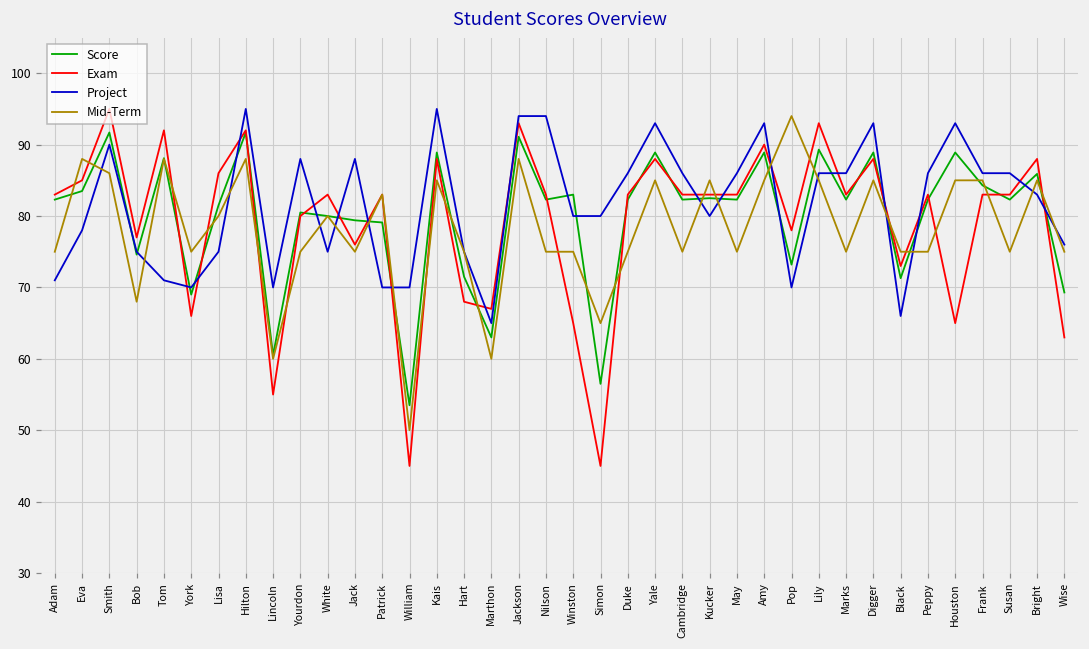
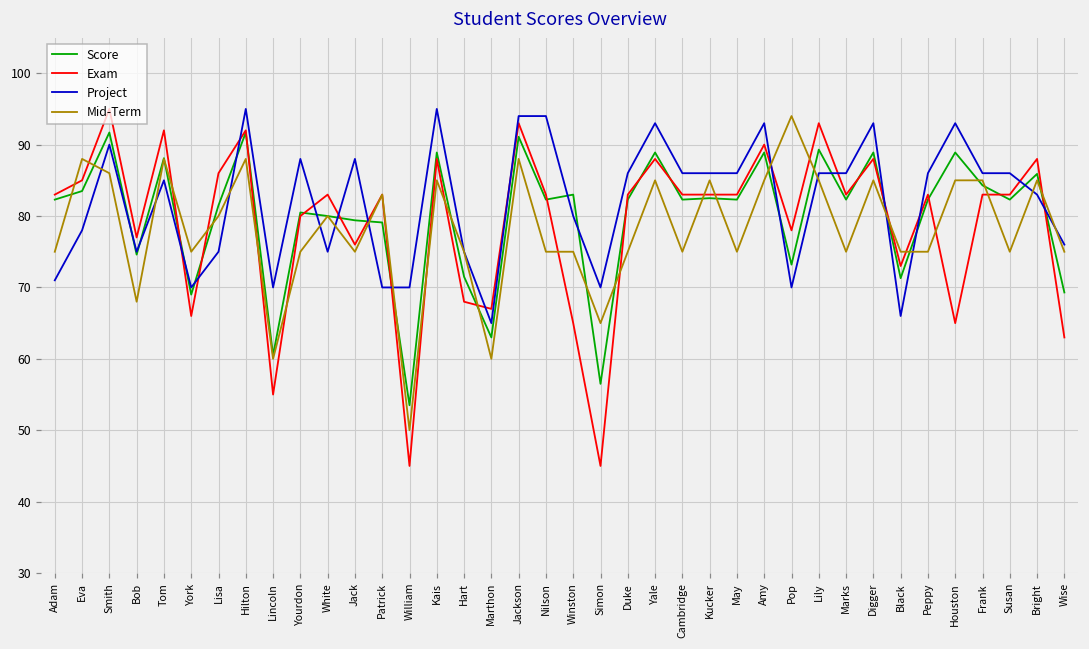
  {
    "Score": {
      "Adam": 82,
      "Eva": 84,
      "Smith": 92,
      "Bob": 75,
      "York": 69,
      "Lisa": 82,
      "Lincoln": 61,
      "Yourdon": 81,
      "Jack": 79,
      "Patrick": 79,
      "William": 54,
      "Kais": 89,
      "Hart": 72,
      "Marthon": 63,
      "Jackson": 91,
      "Nilson": 82,
      "Winston": 83,
      "Simon": 57,
      "Duke": 82,
      "Yale": 89,
      "Cambridge": 82,
      "Kucker": 83,
      "May": 82,
      "Amy": 89,
      "Pop": 73,
      "Lily": 89,
      "Marks": 82,
      "Digger": 89,
      "Black": 71,
      "Peppy": 82,
      "Houston": 89,
      "Frank": 84,
      "Susan": 82,
      "Bright": 86,
      "Wise": 69
    },
    "Exam": {
      "Adam": 83,
      "Eva": 85,
      "Bob": 77,
      "Tom": 92,
      "York": 66,
      "Lisa": 86,
      "Lincoln": 55,
      "Yourdon": 80,
      "White": 83,
      "Jack": 76,
      "William": 45,
      "Kais": 88,
      "Hart": 68,
      "Marthon": 67,
      "Jackson": 93,
      "Nilson": 83,
      "Winston": 65,
      "Simon": 45,
      "Duke": 83,
      "Yale": 88,
      "Cambridge": 83,
      "Kucker": 83,
      "May": 83,
      "Amy": 90,
      "Pop": 78,
      "Lily": 93,
      "Marks": 83,
      "Digger": 88,
      "Black": 73,
      "Peppy": 83,
      "Houston": 65,
      "Frank": 83,
      "Susan": 83,
      "Bright": 88,
      "Wise": 63
    },
    "Project": {
      "Adam": 71,
      "Eva": 78,
      "Smith": 90,
      "Bob": 75,
-     "Tom": 71,
+     "Tom": 85,
      "York": 70,
      "Lisa": 75,
      "Hilton": 95,
      "Lincoln": 70,
      "Yourdon": 88,
      "White": 75,
      "Jack": 88,
      "Patrick": 70,
      "William": 70,
      "Kais": 95,
      "Marthon": 65,
      "Jackson": 94,
      "Nilson": 94,
      "Winston": 80,
-     "Simon": 80,
+     "Simon": 70,
      "Duke": 86,
      "Yale": 93,
      "Cambridge": 86,
-     "Kucker": 80,
+     "Kucker": 86,
      "May": 86,
      "Amy": 93,
      "Pop": 70,
      "Lily": 86,
      "Marks": 86,
      "Digger": 93,
      "Black": 66,
      "Peppy": 86,
      "Houston": 93,
      "Frank": 86,
      "Susan": 86,
      "Bright": 83,
      "Wise": 76
    },
    "Mid-Term": {
      "Adam": 75,
      "Eva": 88,
      "Smith": 86,
      "Bob": 68,
      "York": 75,
      "Lisa": 80,
      "Hilton": 88,
      "Lincoln": 60,
      "Yourdon": 75,
      "Jack": 75,
      "William": 50,
      "Kais": 85,
      "Marthon": 60,
      "Jackson": 88,
      "Nilson": 75,
      "Winston": 75,
      "Simon": 65,
      "Duke": 75,
      "Yale": 85,
      "Cambridge": 75,
      "Kucker": 85,
      "May": 75,
      "Amy": 85,
      "Pop": 94,
      "Lily": 85,
      "Marks": 75,
      "Digger": 85,
      "Black": 75,
      "Peppy": 75,
      "Houston": 85,
      "Frank": 85,
      "Susan": 75,
      "Bright": 85,
      "Wise": 75
    }
  }
